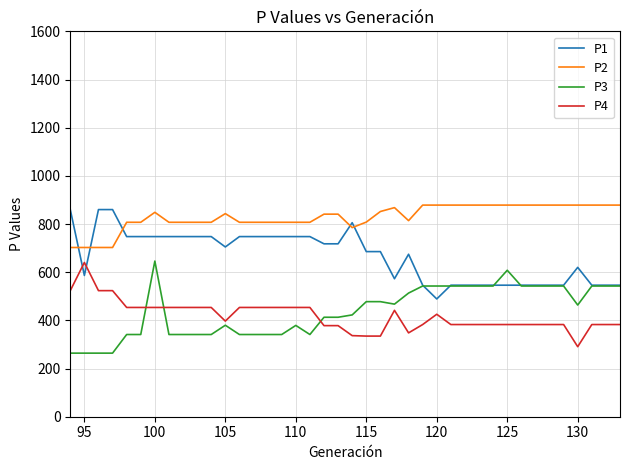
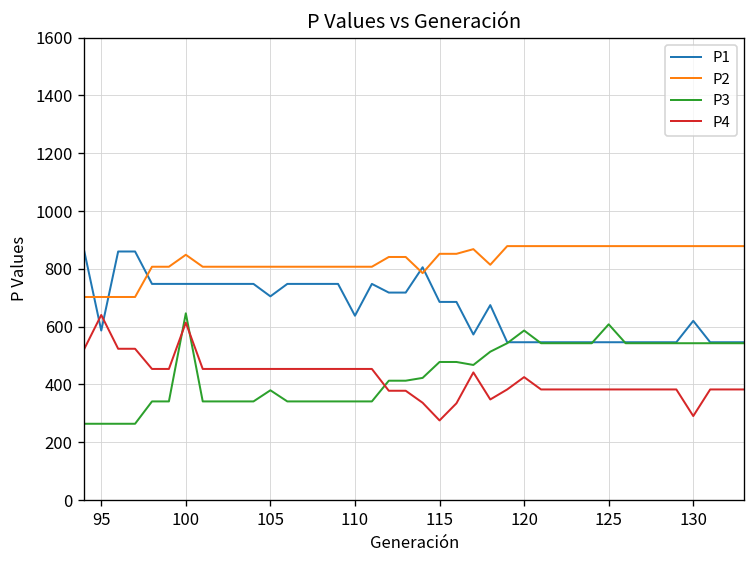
  {
    "P1": {
      "95": 590,
      "100": 750,
      "105": 700,
-     "110": 750,
+     "110": 640,
      "115": 690,
-     "120": 490,
+     "120": 550,
      "125": 550,
      "130": 620
    },
    "P2": {
      "95": 700,
      "100": 850,
-     "105": 840,
+     "105": 810,
      "110": 810,
-     "115": 810,
+     "115": 850,
      "120": 880,
      "125": 880,
      "130": 880
    },
    "P3": {
      "95": 260,
      "100": 650,
      "105": 380,
-     "110": 380,
+     "110": 340,
      "115": 480,
-     "120": 540,
+     "120": 590,
      "125": 610,
-     "130": 460
+     "130": 540
    },
    "P4": {
      "95": 640,
-     "100": 450,
-     "105": 400,
+     "100": 610,
+     "105": 450,
      "110": 450,
-     "115": 330,
+     "115": 280,
      "120": 430,
      "125": 380,
      "130": 290
    }
  }
